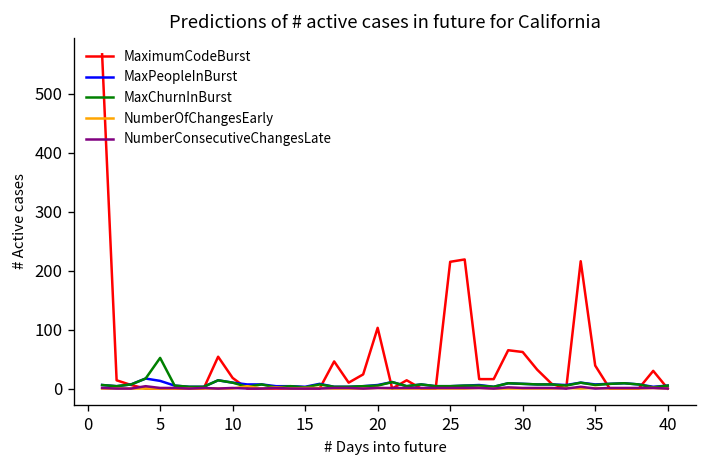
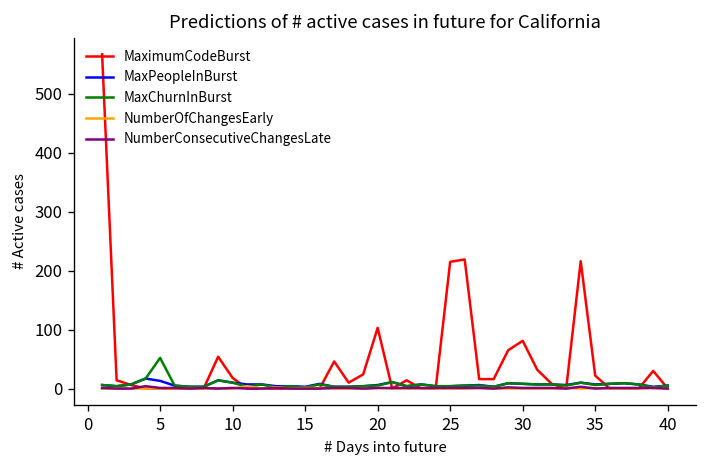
  {
    "MaximumCodeBurst": {
      "10": 20,
      "20": 100,
      "25": 220,
-     "30": 60,
-     "35": 40
+     "30": 80,
+     "35": 20
    },
    "MaxPeopleInBurst": {
      "5": 10
    },
    "MaxChurnInBurst": {
      "5": 50
    }
  }
